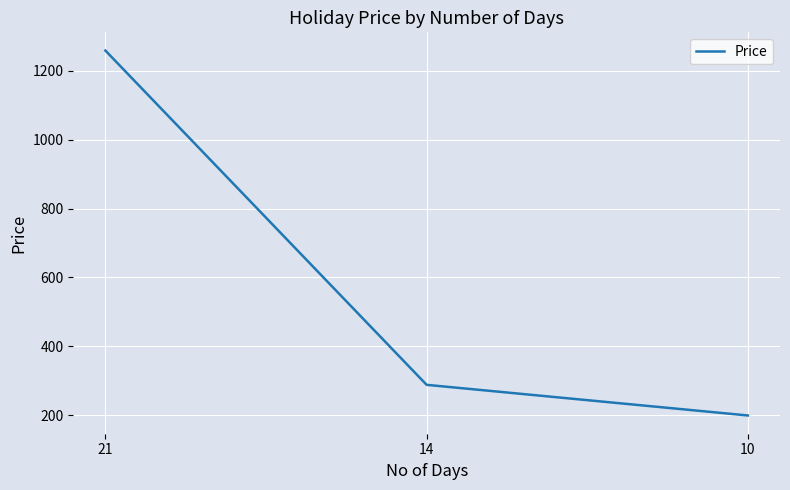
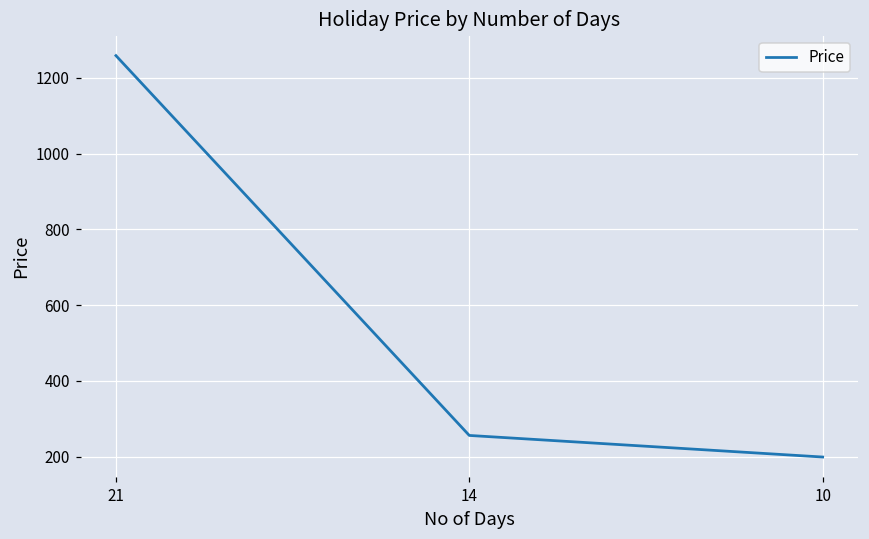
  {
    "21": 1260,
-   "14": 290,
+   "14": 260,
    "10": 200
  }
